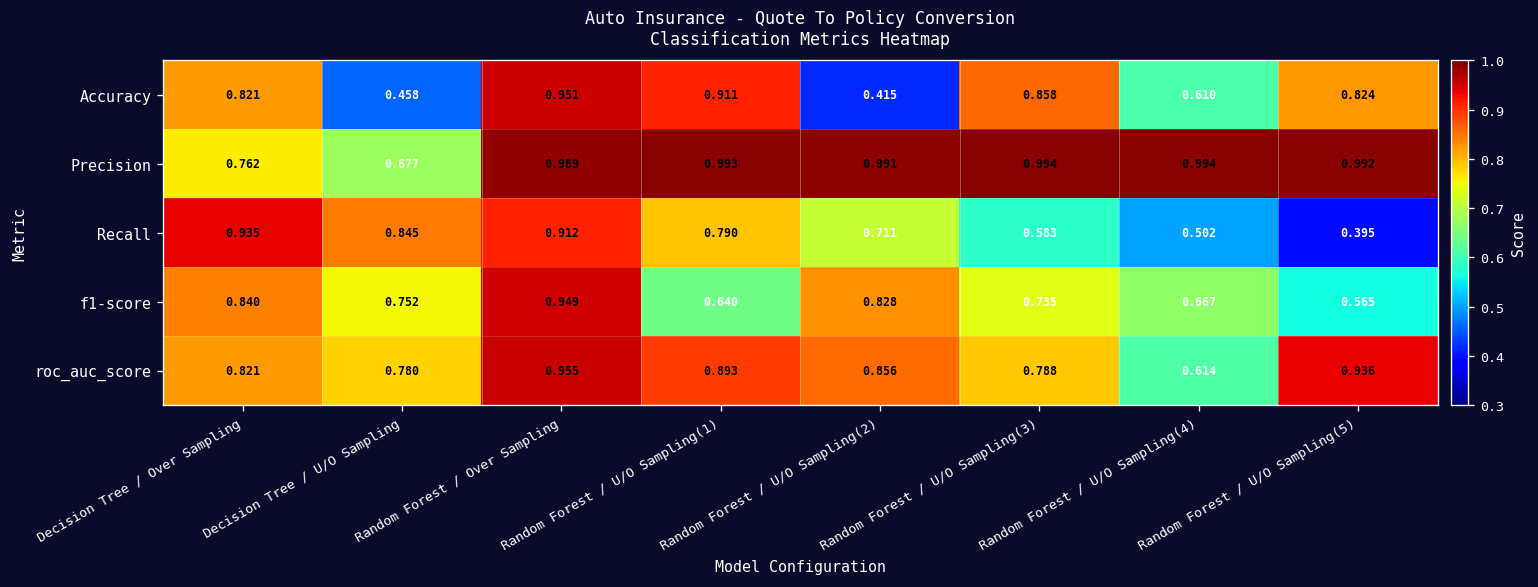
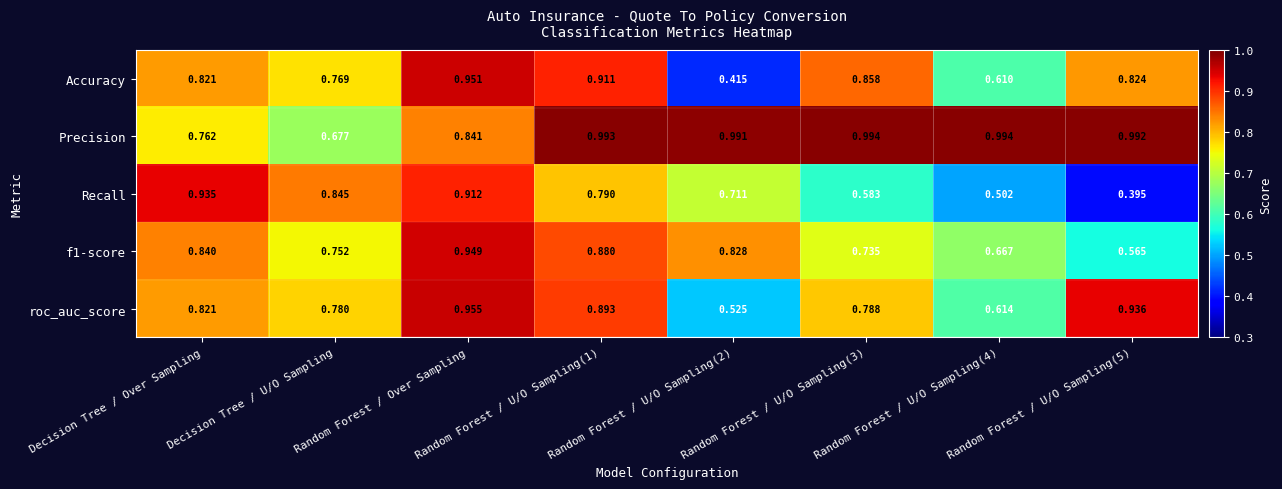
  {
    "Accuracy": {
      "Decision Tree / Over Sampling": 0.821,
-     "Decision Tree / U/O Sampling": 0.458,
+     "Decision Tree / U/O Sampling": 0.769,
      "Random Forest / Over Sampling": 0.951,
      "Random Forest / U/O Sampling(1)": 0.911,
      "Random Forest / U/O Sampling(2)": 0.415,
      "Random Forest / U/O Sampling(3)": 0.858,
      "Random Forest / U/O Sampling(4)": 0.610,
      "Random Forest / U/O Sampling(5)": 0.824
    },
    "Precision": {
      "Decision Tree / Over Sampling": 0.762,
      "Decision Tree / U/O Sampling": 0.677,
-     "Random Forest / Over Sampling": 0.989,
+     "Random Forest / Over Sampling": 0.841,
      "Random Forest / U/O Sampling(1)": 0.993,
      "Random Forest / U/O Sampling(2)": 0.991,
      "Random Forest / U/O Sampling(3)": 0.994,
      "Random Forest / U/O Sampling(4)": 0.994,
      "Random Forest / U/O Sampling(5)": 0.992
    },
    "Recall": {
      "Decision Tree / Over Sampling": 0.935,
      "Decision Tree / U/O Sampling": 0.845,
      "Random Forest / Over Sampling": 0.912,
      "Random Forest / U/O Sampling(1)": 0.790,
      "Random Forest / U/O Sampling(2)": 0.711,
      "Random Forest / U/O Sampling(3)": 0.583,
      "Random Forest / U/O Sampling(4)": 0.502,
      "Random Forest / U/O Sampling(5)": 0.395
    },
    "f1-score": {
      "Decision Tree / Over Sampling": 0.840,
      "Decision Tree / U/O Sampling": 0.752,
      "Random Forest / Over Sampling": 0.949,
-     "Random Forest / U/O Sampling(1)": 0.640,
+     "Random Forest / U/O Sampling(1)": 0.880,
      "Random Forest / U/O Sampling(2)": 0.828,
      "Random Forest / U/O Sampling(3)": 0.735,
      "Random Forest / U/O Sampling(4)": 0.667,
      "Random Forest / U/O Sampling(5)": 0.565
    },
    "roc_auc_score": {
      "Decision Tree / Over Sampling": 0.821,
      "Decision Tree / U/O Sampling": 0.780,
      "Random Forest / Over Sampling": 0.955,
      "Random Forest / U/O Sampling(1)": 0.893,
-     "Random Forest / U/O Sampling(2)": 0.856,
+     "Random Forest / U/O Sampling(2)": 0.525,
      "Random Forest / U/O Sampling(3)": 0.788,
      "Random Forest / U/O Sampling(4)": 0.614,
      "Random Forest / U/O Sampling(5)": 0.936
    }
  }
